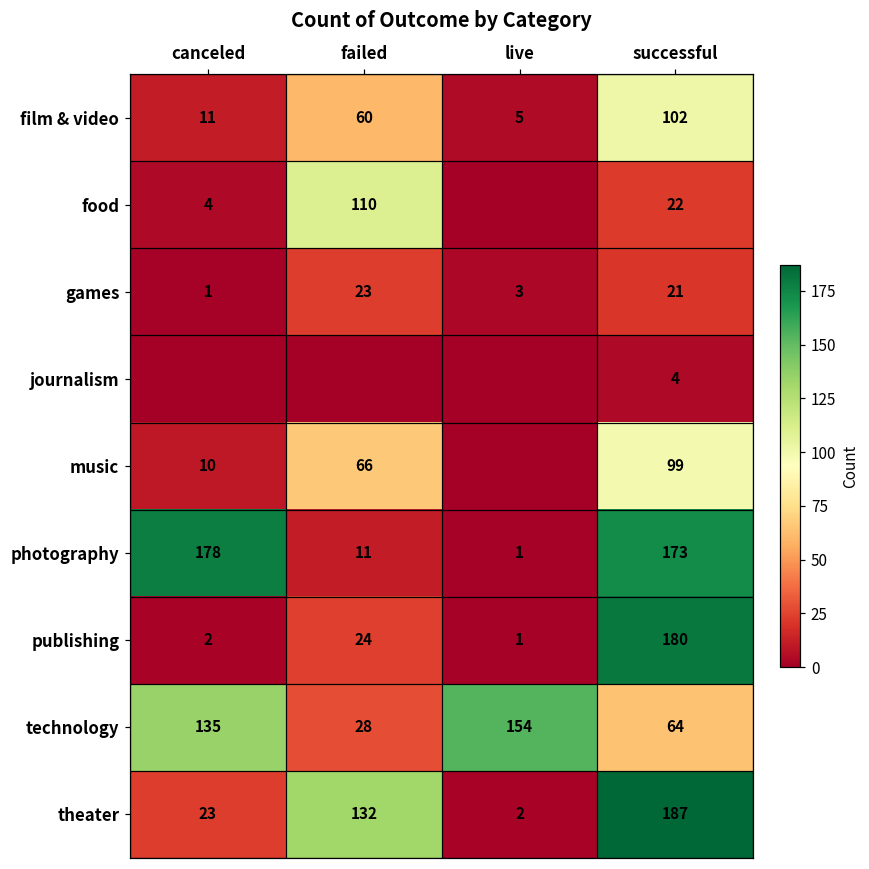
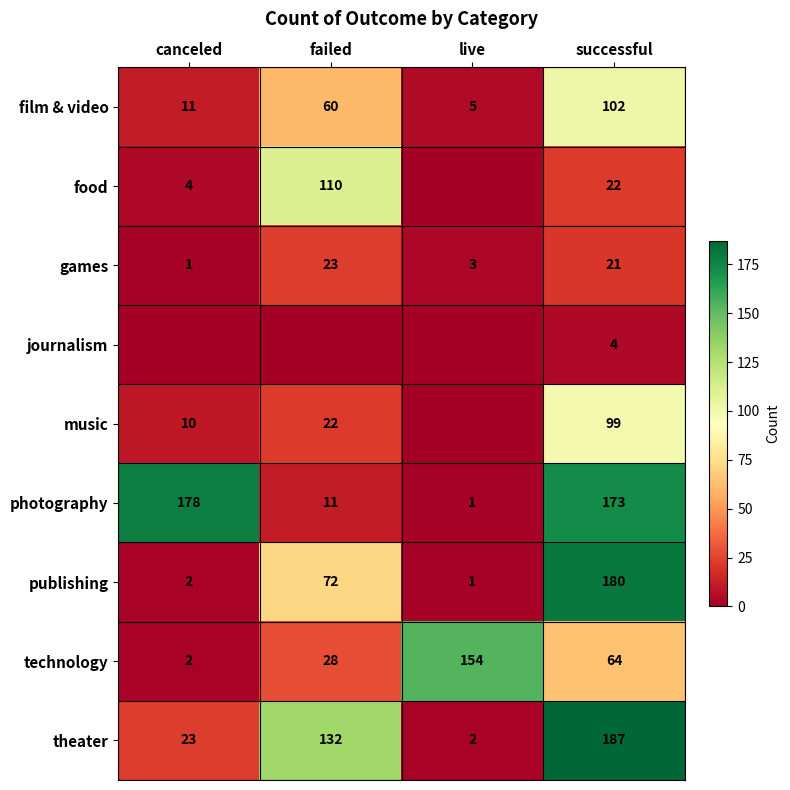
  {
    "film & video": {
      "canceled": 11,
      "failed": 60,
      "live": 5,
      "successful": 102
    },
    "food": {
      "canceled": 4,
      "failed": 110,
      "successful": 22
    },
    "games": {
      "canceled": 1,
      "failed": 23,
      "live": 3,
      "successful": 21
    },
    "journalism": {
      "successful": 4
    },
    "music": {
      "canceled": 10,
-     "failed": 66,
+     "failed": 22,
      "successful": 99
    },
    "photography": {
      "canceled": 178,
      "failed": 11,
      "live": 1,
      "successful": 173
    },
    "publishing": {
      "canceled": 2,
-     "failed": 24,
+     "failed": 72,
      "live": 1,
      "successful": 180
    },
    "technology": {
-     "canceled": 135,
+     "canceled": 2,
      "failed": 28,
      "live": 154,
      "successful": 64
    },
    "theater": {
      "canceled": 23,
      "failed": 132,
      "live": 2,
      "successful": 187
    }
  }
